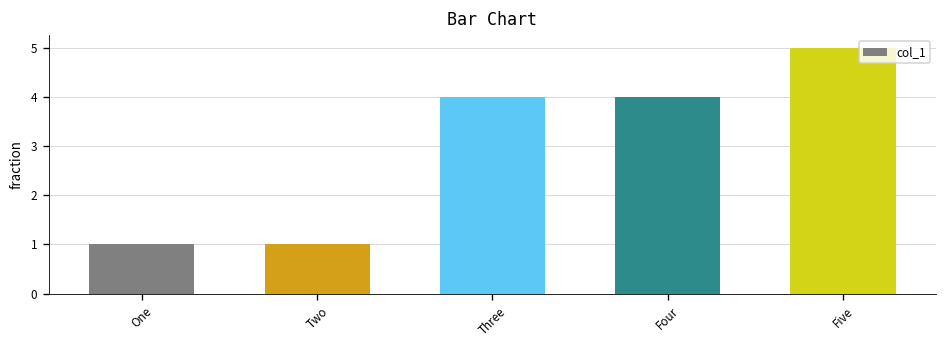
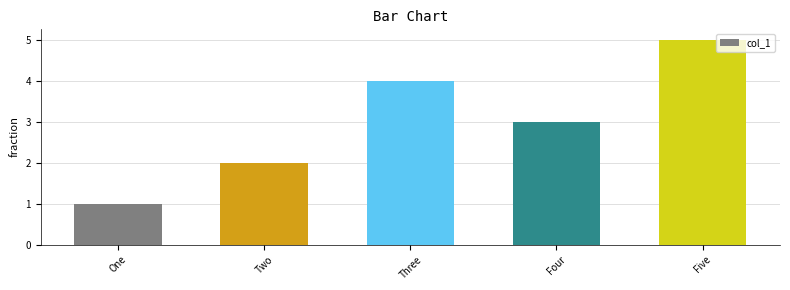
  {
    "One": 1,
-   "Two": 1,
+   "Two": 2,
    "Three": 4,
-   "Four": 4,
+   "Four": 3,
    "Five": 5
  }
